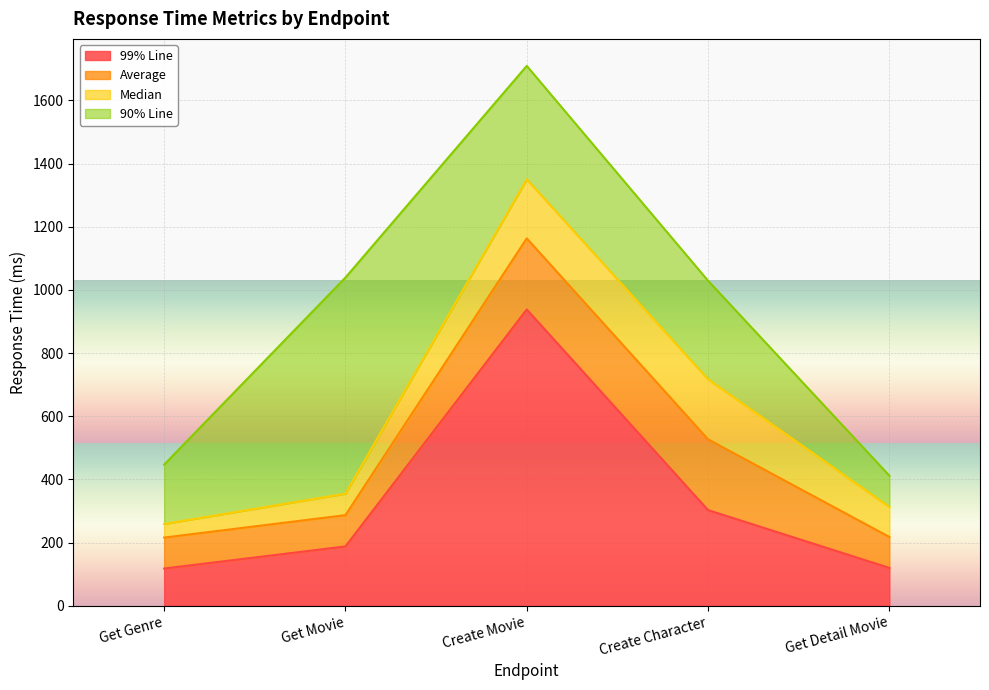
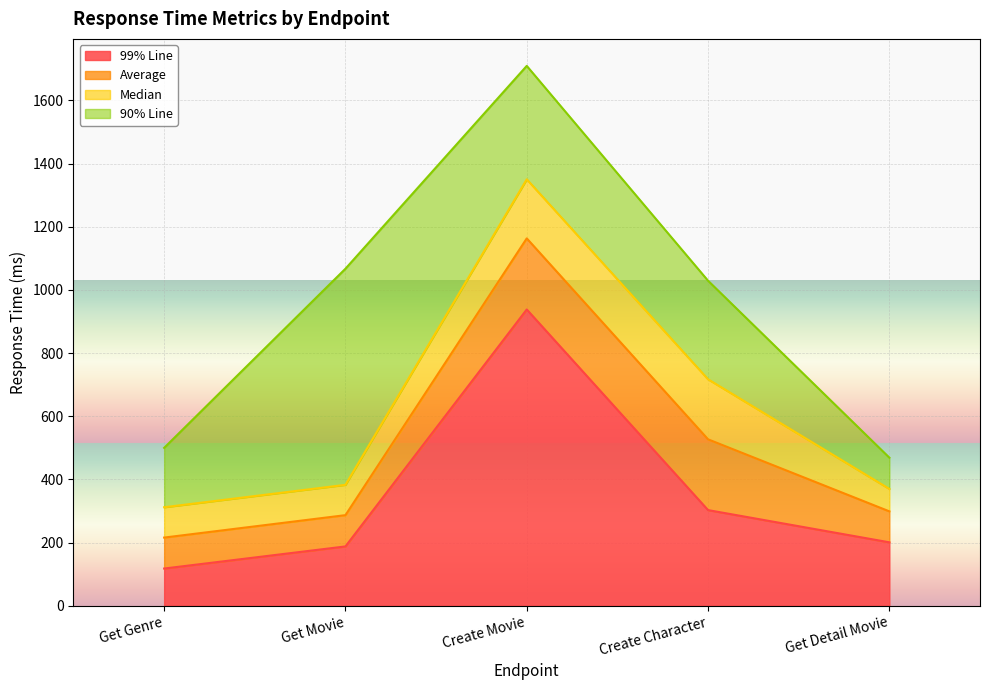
  {
    "99% Line": {
      "Get Genre": 120,
      "Get Movie": 190,
      "Create Movie": 940,
      "Create Character": 300,
-     "Get Detail Movie": 120
+     "Get Detail Movie": 200
    },
    "Average": {
      "Get Genre": 100,
      "Get Movie": 100,
      "Create Movie": 230,
      "Create Character": 220,
      "Get Detail Movie": 100
    },
    "Median": {
-     "Get Genre": 40,
-     "Get Movie": 70,
+     "Get Genre": 100,
+     "Get Movie": 100,
      "Create Movie": 190,
      "Create Character": 190,
-     "Get Detail Movie": 100
+     "Get Detail Movie": 70
    },
    "90% Line": {
      "Get Genre": 190,
      "Get Movie": 680,
      "Create Movie": 360,
      "Create Character": 310,
      "Get Detail Movie": 100
    }
  }
